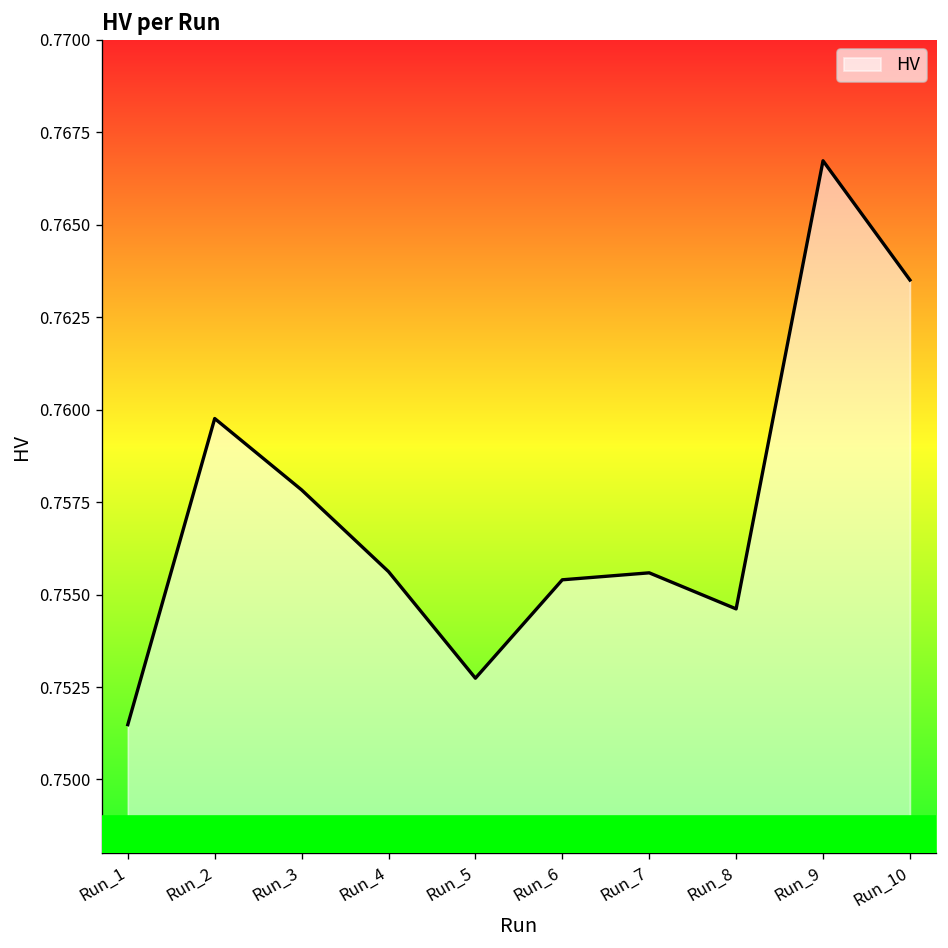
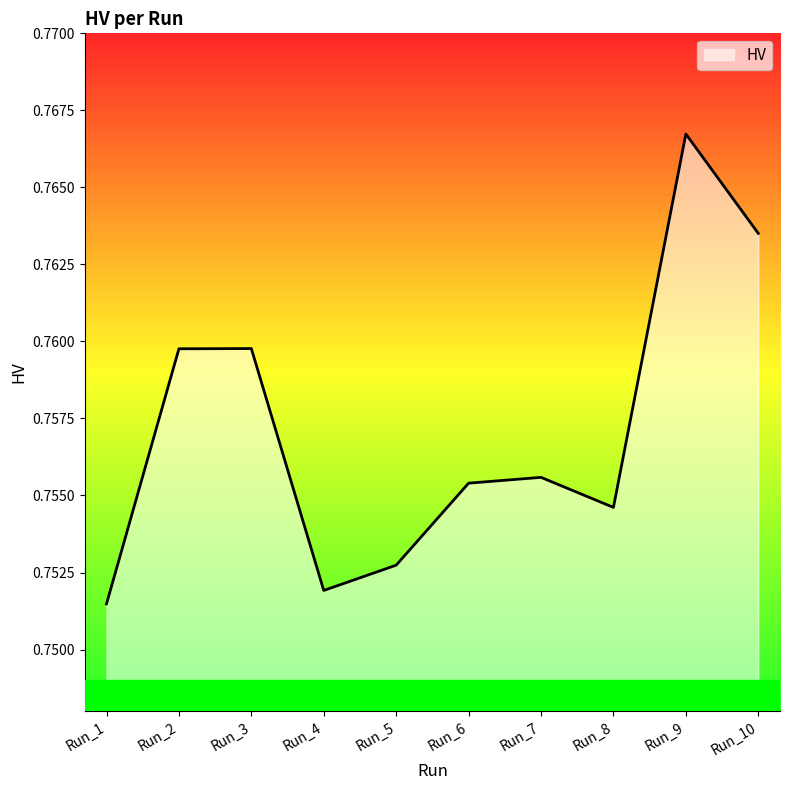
  {
    "Run_1": 0.7515,
    "Run_2": 0.7598,
-   "Run_3": 0.7578,
-   "Run_4": 0.7556,
+   "Run_3": 0.7598,
+   "Run_4": 0.7519,
    "Run_5": 0.7527,
    "Run_6": 0.7554,
    "Run_7": 0.7556,
    "Run_8": 0.7546,
    "Run_9": 0.7667,
    "Run_10": 0.7635
  }
